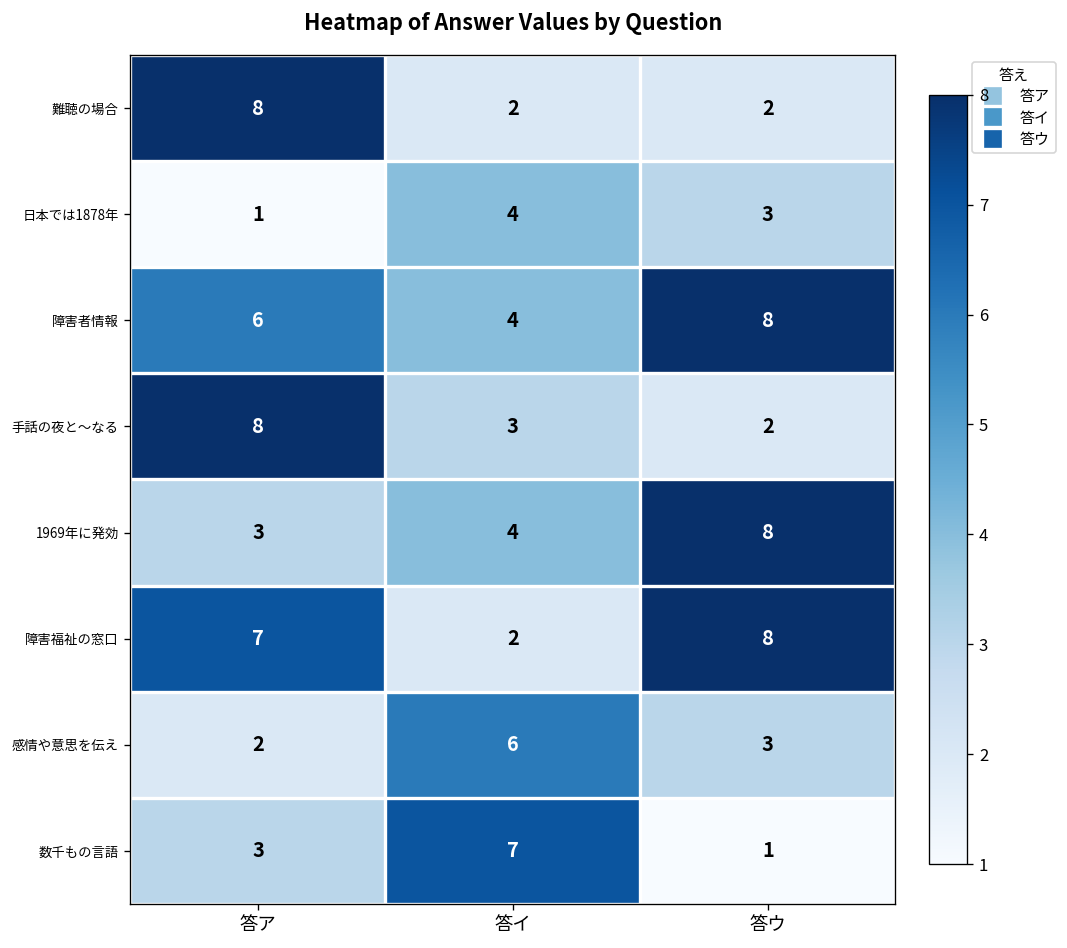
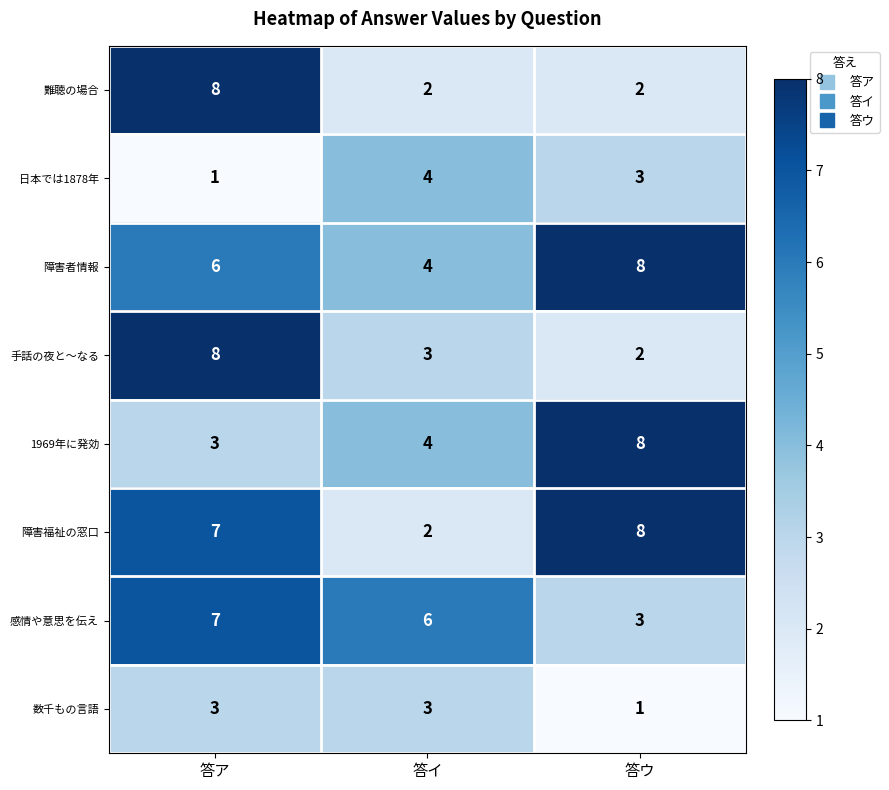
  {
    "難聴の場合": {
      "答ア": 8,
      "答イ": 2,
      "答ウ": 2
    },
    "日本では1878年": {
      "答ア": 1,
      "答イ": 4,
      "答ウ": 3
    },
    "障害者情報": {
      "答ア": 6,
      "答イ": 4,
      "答ウ": 8
    },
    "手話の夜と～なる": {
      "答ア": 8,
      "答イ": 3,
      "答ウ": 2
    },
    "1969年に発効": {
      "答ア": 3,
      "答イ": 4,
      "答ウ": 8
    },
    "障害福祉の窓口": {
      "答ア": 7,
      "答イ": 2,
      "答ウ": 8
    },
    "感情や意思を伝え": {
-     "答ア": 2,
+     "答ア": 7,
      "答イ": 6,
      "答ウ": 3
    },
    "数千もの言語": {
      "答ア": 3,
-     "答イ": 7,
+     "答イ": 3,
      "答ウ": 1
    }
  }
